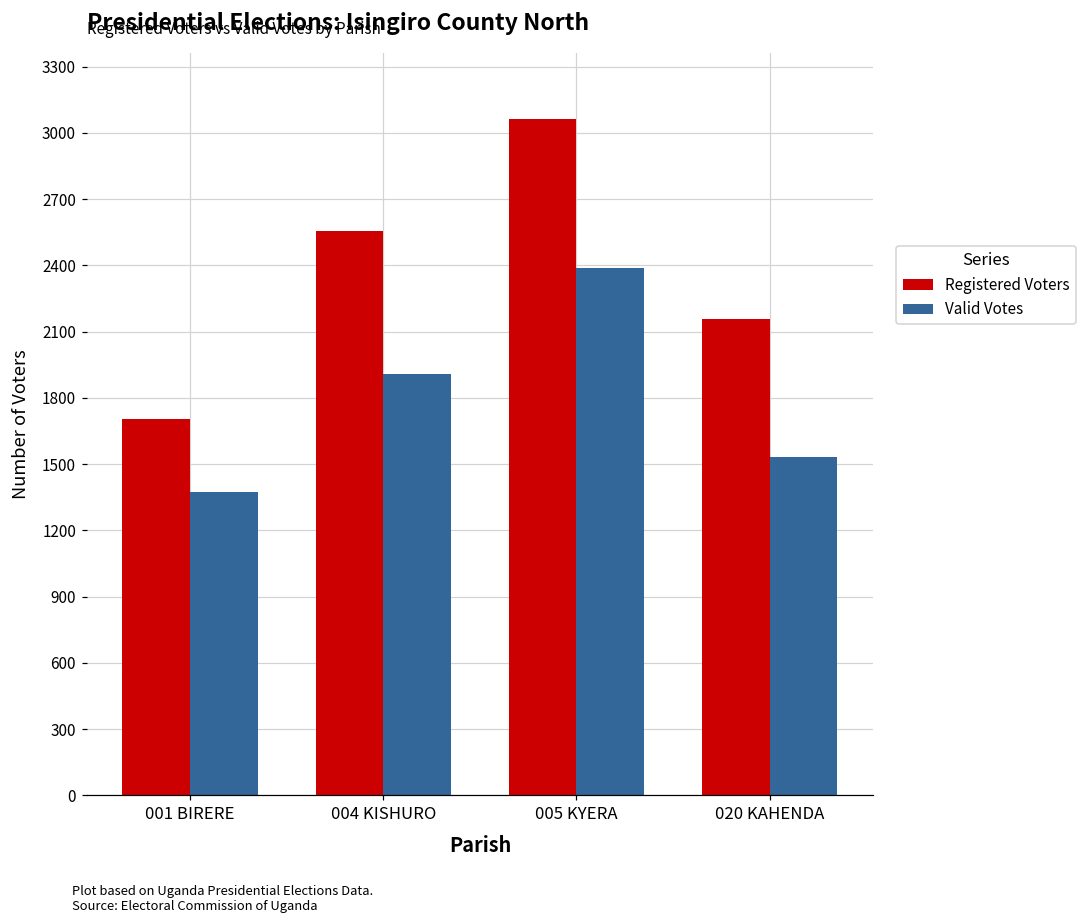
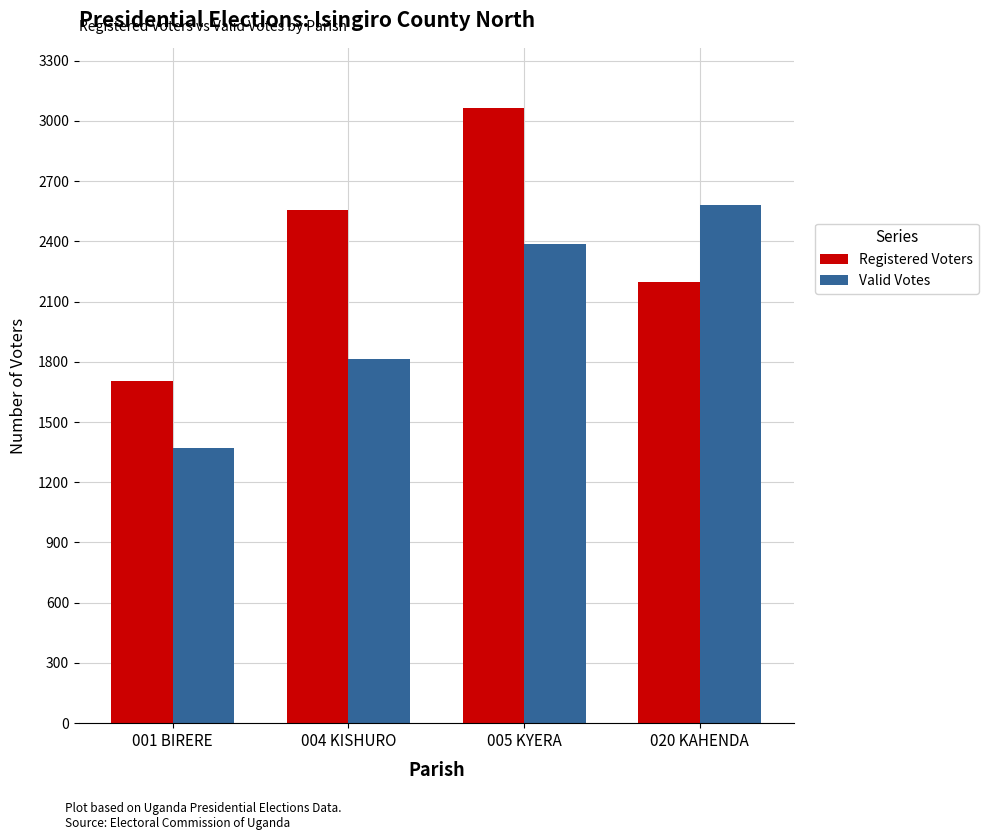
  {
    "Registered Voters": {
      "001 BIRERE": 1700,
      "004 KISHURO": 2560,
      "005 KYERA": 3060,
-     "020 KAHENDA": 2160
+     "020 KAHENDA": 2200
    },
    "Valid Votes": {
      "001 BIRERE": 1370,
-     "004 KISHURO": 1910,
+     "004 KISHURO": 1820,
      "005 KYERA": 2390,
-     "020 KAHENDA": 1540
+     "020 KAHENDA": 2580
    }
  }
